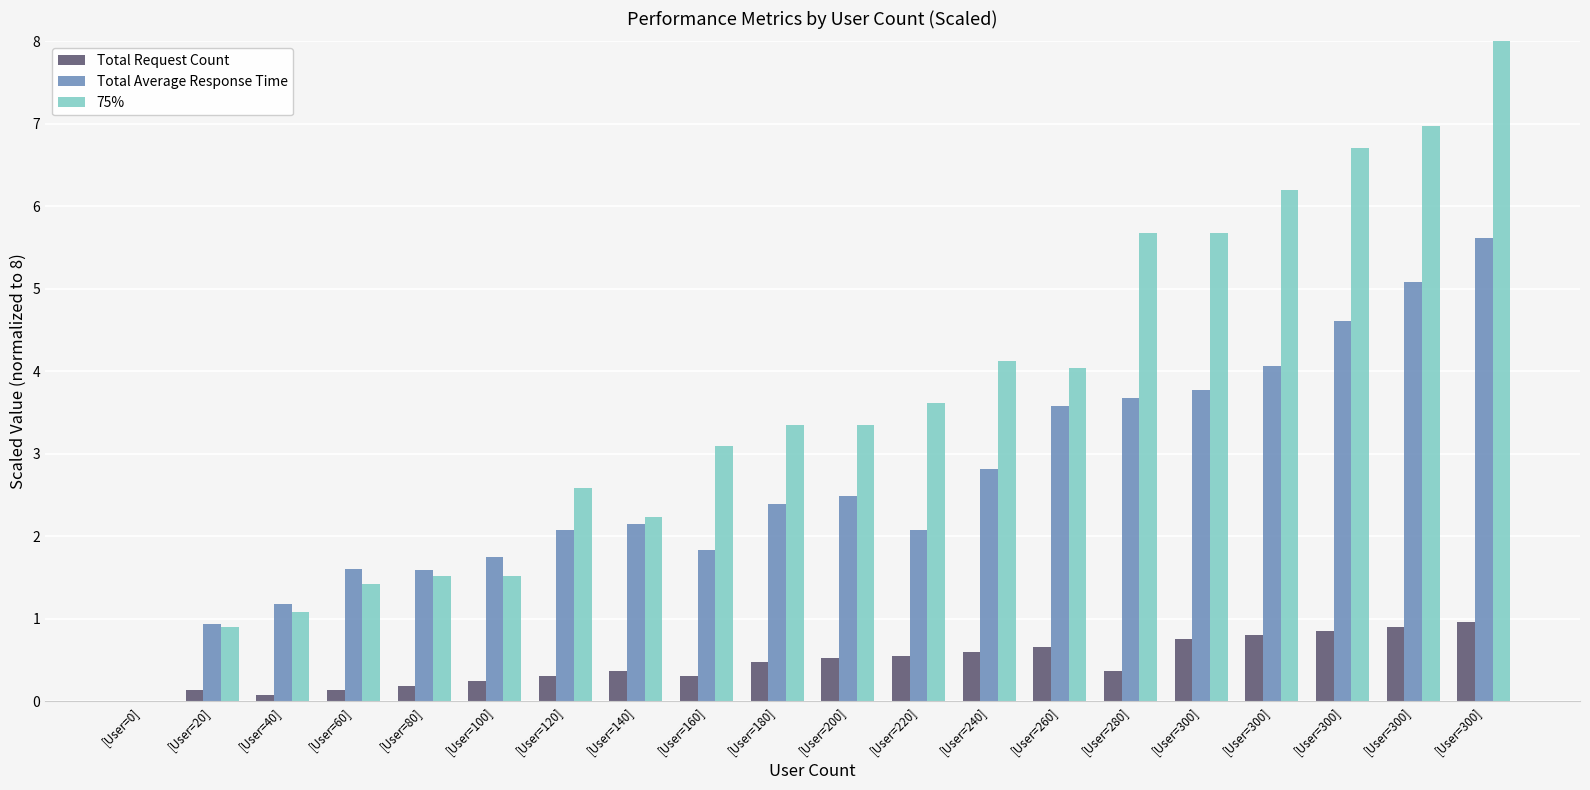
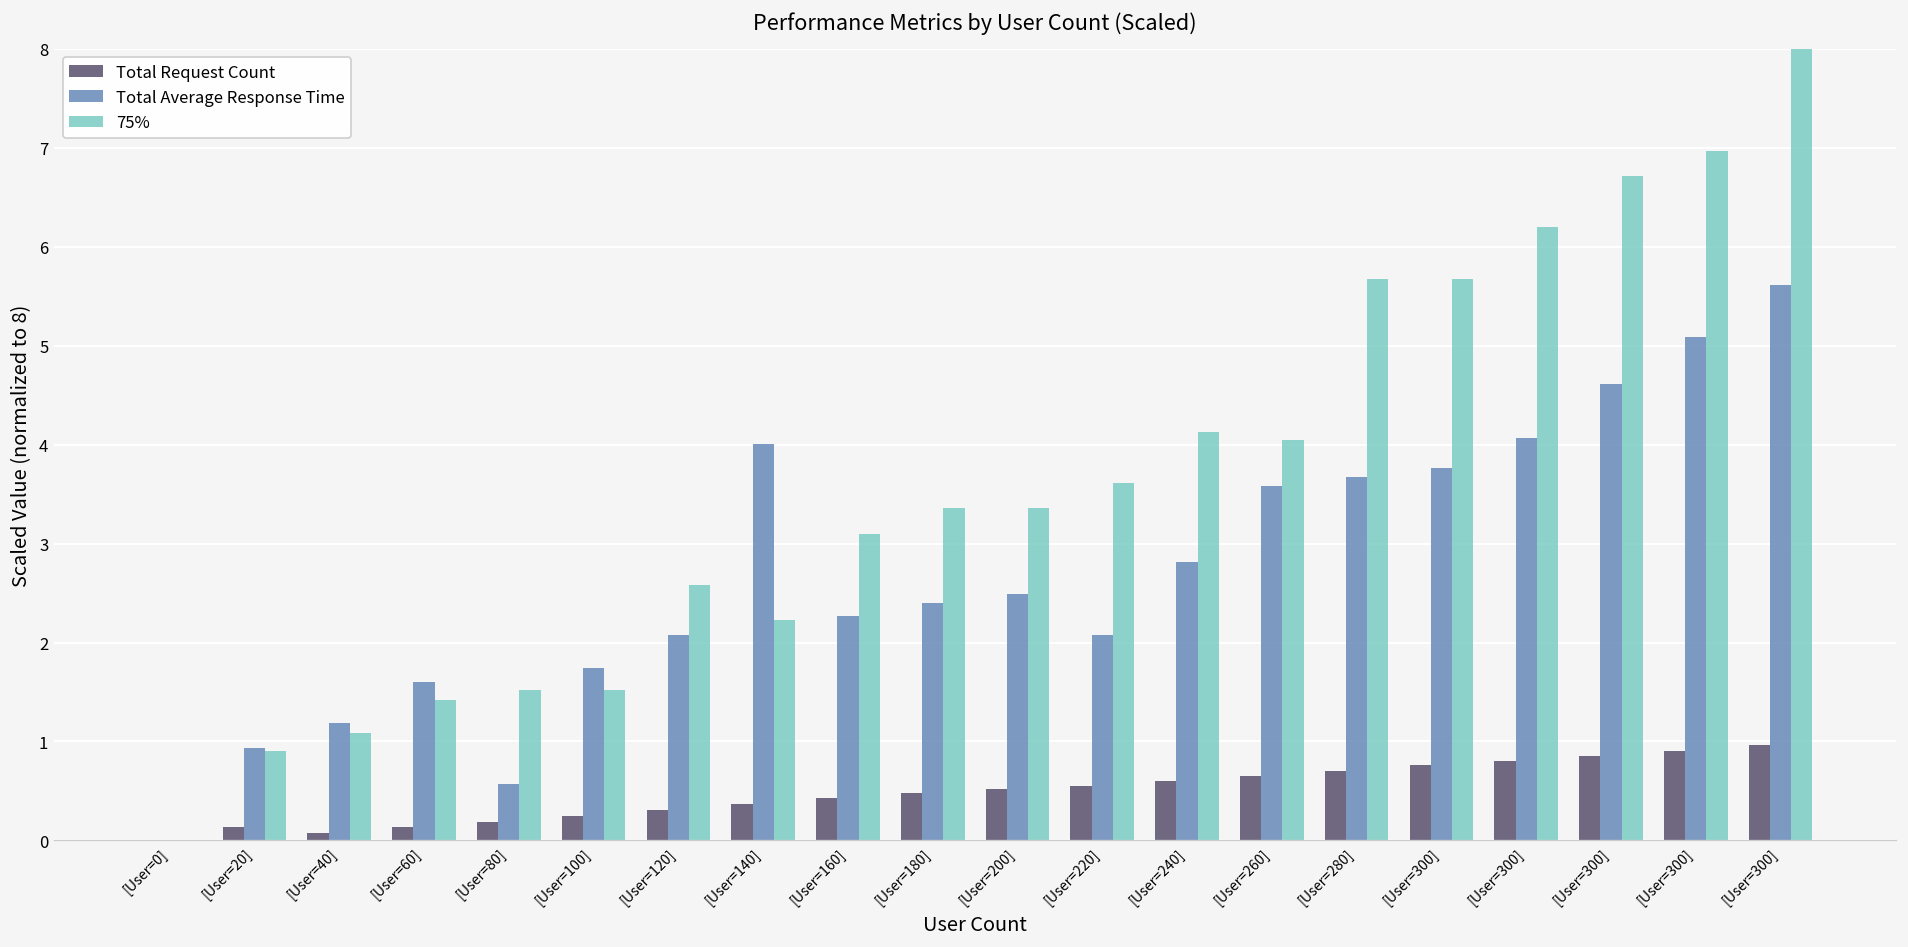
  {
    "Total Request Count": {
      "[User=0]": 0.0,
      "[User=20]": 0.1,
      "[User=40]": 0.1,
      "[User=60]": 0.1,
      "[User=80]": 0.2,
      "[User=100]": 0.2,
      "[User=120]": 0.3,
      "[User=140]": 0.4,
-     "[User=160]": 0.3,
+     "[User=160]": 0.4,
      "[User=180]": 0.5,
      "[User=200]": 0.5,
      "[User=220]": 0.6,
      "[User=240]": 0.6,
      "[User=260]": 0.7,
-     "[User=280]": 0.4
+     "[User=280]": 0.7
    },
    "Total Average Response Time": {
      "[User=0]": 0.0,
      "[User=20]": 0.9,
      "[User=40]": 1.2,
      "[User=60]": 1.6,
-     "[User=80]": 1.6,
+     "[User=80]": 0.6,
      "[User=100]": 1.7,
      "[User=120]": 2.1,
-     "[User=140]": 2.1,
-     "[User=160]": 1.8,
+     "[User=140]": 4.0,
+     "[User=160]": 2.3,
      "[User=180]": 2.4,
      "[User=200]": 2.5,
      "[User=220]": 2.1,
      "[User=240]": 2.8,
      "[User=260]": 3.6,
      "[User=280]": 3.7
    },
    "75%": {
      "[User=0]": 0.0,
      "[User=20]": 0.9,
      "[User=40]": 1.1,
      "[User=60]": 1.4,
      "[User=80]": 1.5,
      "[User=100]": 1.5,
      "[User=120]": 2.6,
      "[User=140]": 2.2,
      "[User=160]": 3.1,
      "[User=180]": 3.4,
      "[User=200]": 3.4,
      "[User=220]": 3.6,
      "[User=240]": 4.1,
      "[User=260]": 4.0,
      "[User=280]": 5.7
    }
  }
